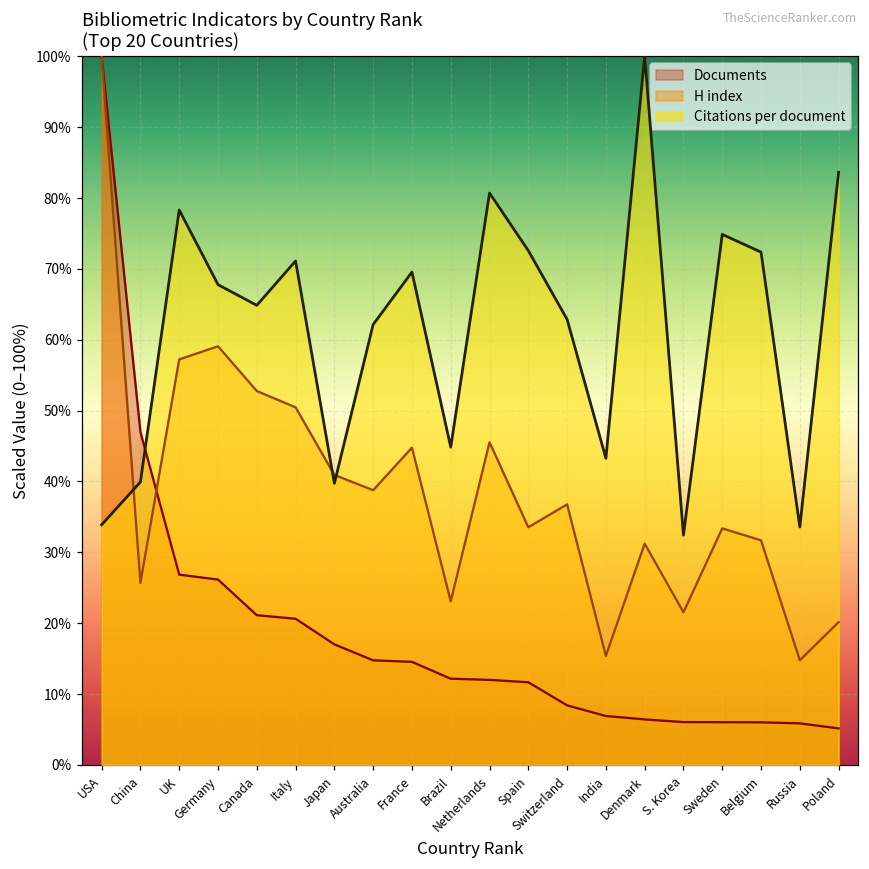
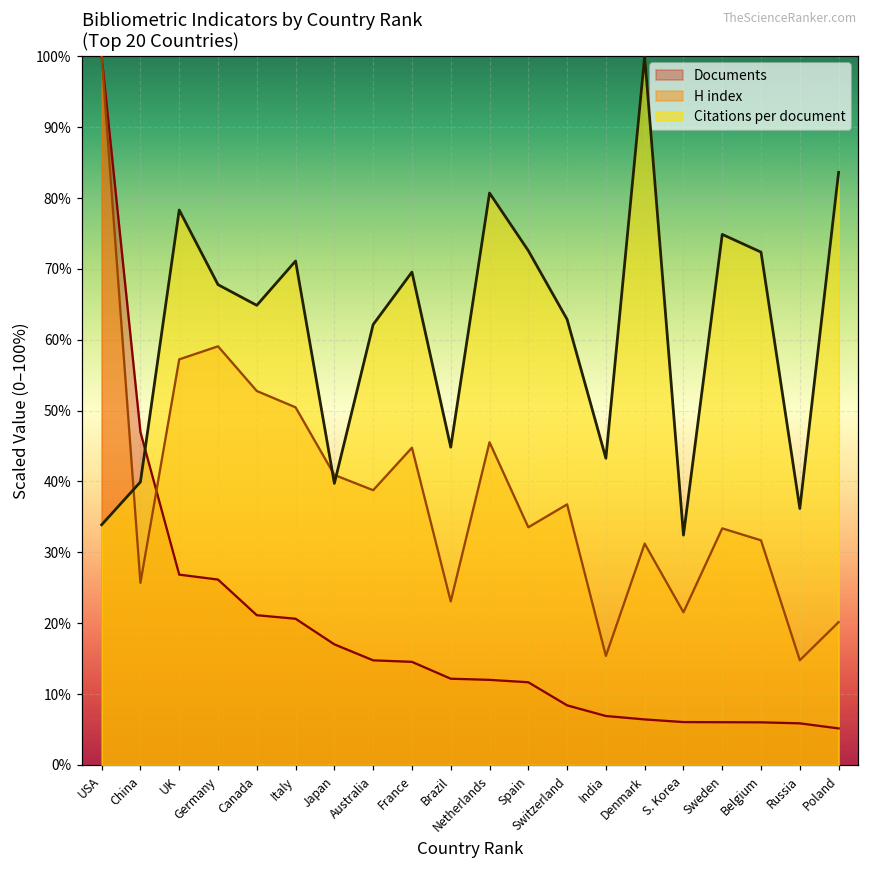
  {
    "Citations per document": {
      "USA": "34%",
      "China": "40%",
      "UK": "78%",
      "Germany": "68%",
      "Canada": "65%",
      "Italy": "71%",
      "Japan": "40%",
      "Australia": "62%",
      "France": "70%",
      "Brazil": "45%",
      "Netherlands": "81%",
      "Spain": "73%",
      "Switzerland": "63%",
      "India": "43%",
      "Denmark": "100%",
      "S. Korea": "32%",
      "Sweden": "75%",
      "Belgium": "72%",
-     "Russia": "34%",
+     "Russia": "36%",
      "Poland": "84%"
    }
  }
